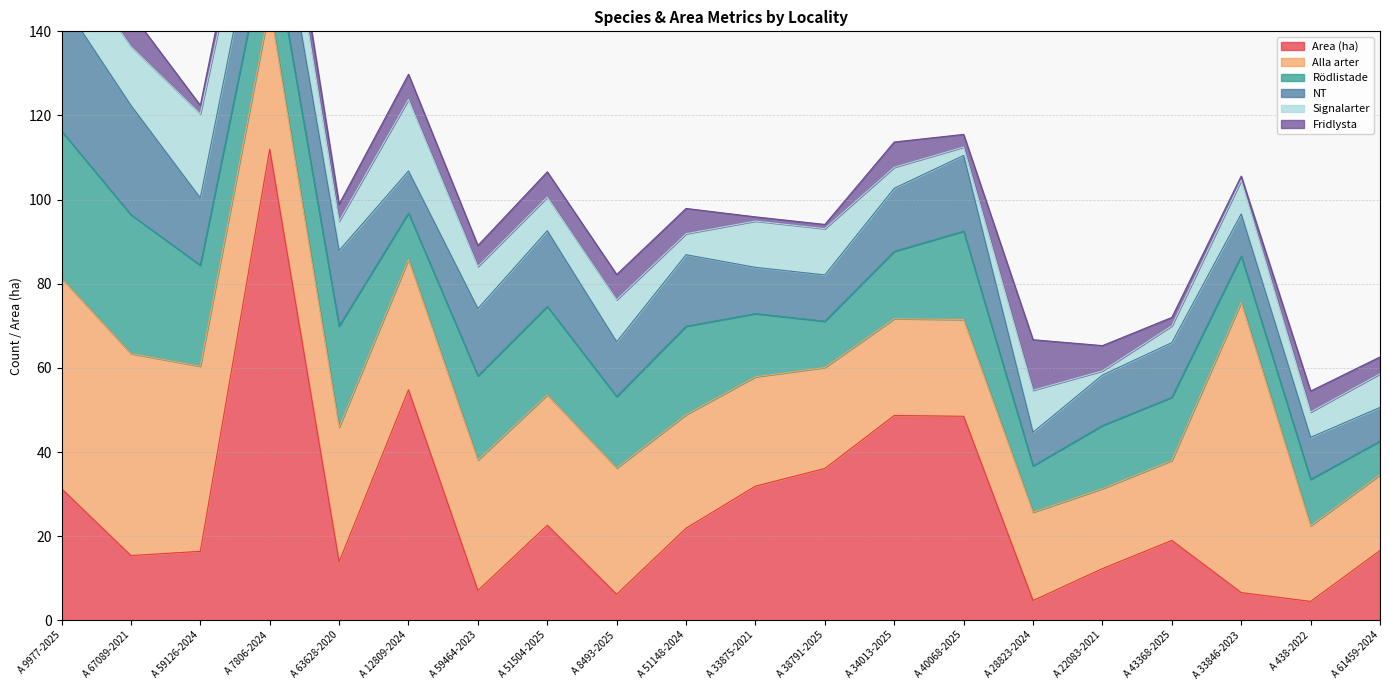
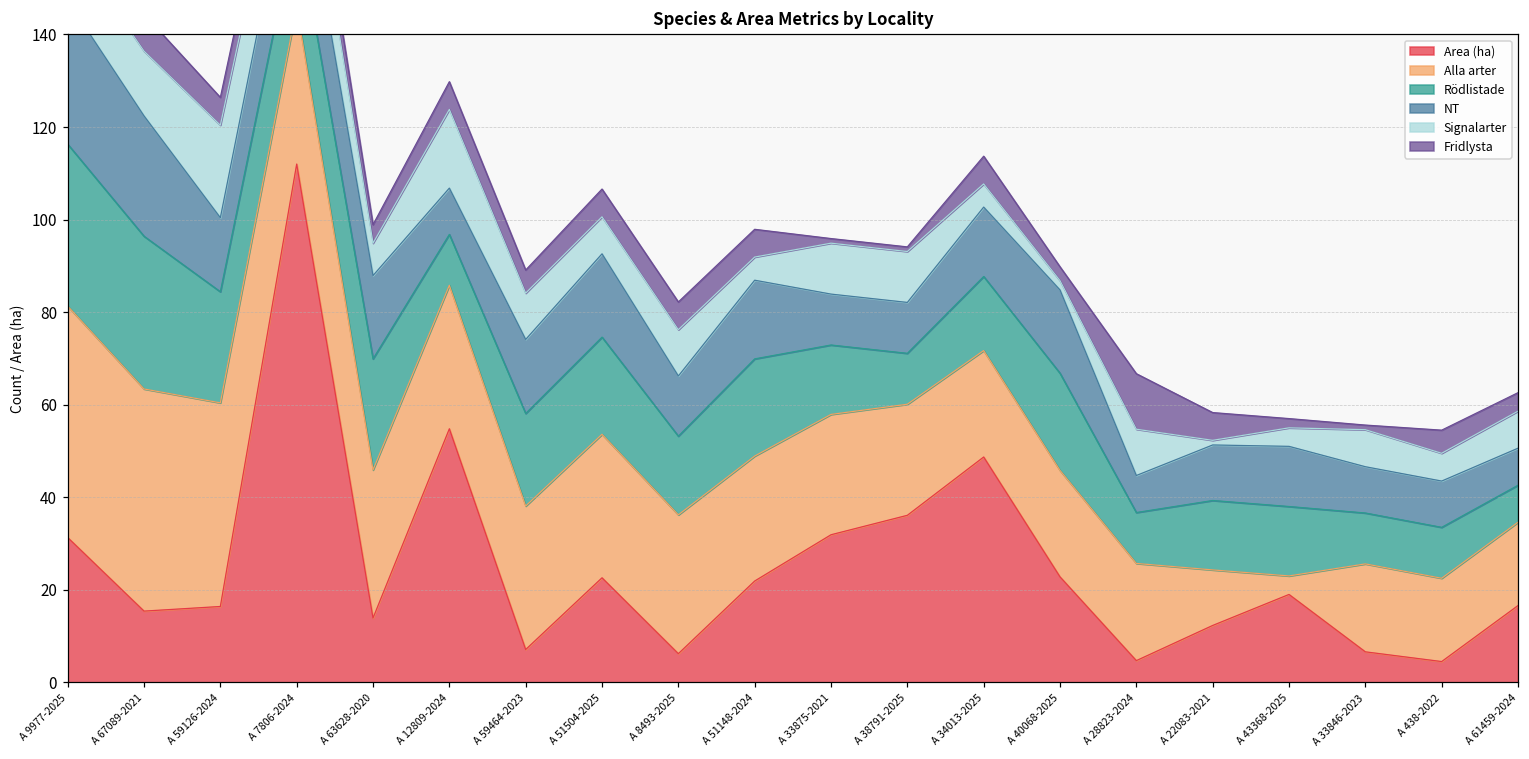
  {
    "Area (ha)": {
      "A 9977-2025": 31,
      "A 67089-2021": 15,
      "A 59126-2024": 16,
      "A 7806-2024": 112,
      "A 63628-2020": 14,
      "A 12809-2024": 55,
      "A 59464-2023": 7,
      "A 51504-2025": 23,
      "A 8493-2025": 6,
      "A 51148-2024": 22,
      "A 33875-2021": 32,
      "A 38791-2025": 36,
      "A 34013-2025": 49,
-     "A 40068-2025": 49,
+     "A 40068-2025": 23,
      "A 28823-2024": 5,
      "A 22083-2021": 12,
      "A 43368-2025": 19,
      "A 33846-2023": 7,
      "A 438-2022": 5,
      "A 61459-2024": 17
    },
    "Alla arter": {
      "A 9977-2025": 50,
      "A 67089-2021": 48,
      "A 59126-2024": 44,
      "A 63628-2020": 32,
      "A 12809-2024": 31,
      "A 59464-2023": 31,
      "A 51504-2025": 31,
      "A 8493-2025": 30,
      "A 51148-2024": 27,
      "A 33875-2021": 26,
      "A 38791-2025": 24,
      "A 34013-2025": 23,
      "A 40068-2025": 23,
      "A 28823-2024": 21,
-     "A 22083-2021": 19,
-     "A 43368-2025": 19,
-     "A 33846-2023": 69,
+     "A 22083-2021": 12,
+     "A 43368-2025": 4,
+     "A 33846-2023": 19,
      "A 438-2022": 18,
      "A 61459-2024": 18
    },
    "Signalarter": {
      "A 67089-2021": 14,
      "A 59126-2024": 20,
      "A 63628-2020": 7,
      "A 12809-2024": 17,
      "A 59464-2023": 10,
      "A 51504-2025": 8,
      "A 8493-2025": 10,
      "A 51148-2024": 5,
      "A 33875-2021": 11,
      "A 38791-2025": 11,
      "A 34013-2025": 5,
      "A 40068-2025": 2,
      "A 28823-2024": 10,
      "A 22083-2021": 1,
      "A 43368-2025": 4,
      "A 33846-2023": 8,
      "A 438-2022": 6,
      "A 61459-2024": 8
    },
    "Fridlysta": {
-     "A 59126-2024": 2,
+     "A 59126-2024": 6,
      "A 63628-2020": 4,
      "A 12809-2024": 6,
      "A 59464-2023": 5,
      "A 51504-2025": 6,
      "A 8493-2025": 6,
      "A 51148-2024": 6,
      "A 33875-2021": 1,
      "A 38791-2025": 1,
      "A 34013-2025": 6,
      "A 40068-2025": 3,
      "A 28823-2024": 12,
      "A 22083-2021": 6,
      "A 43368-2025": 2,
      "A 33846-2023": 1,
      "A 438-2022": 5,
      "A 61459-2024": 4
    }
  }
